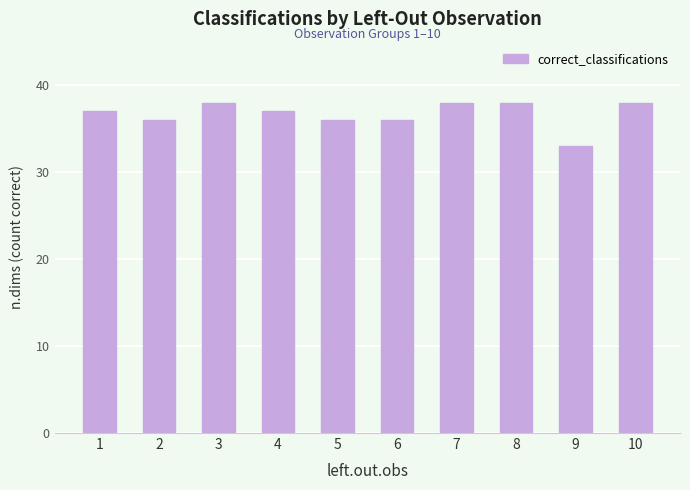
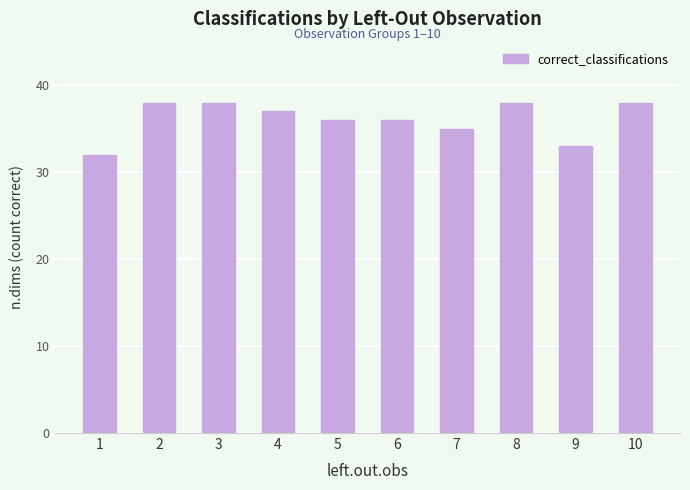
  {
-   "1": 37,
-   "2": 36,
+   "1": 32,
+   "2": 38,
    "3": 38,
    "4": 37,
    "5": 36,
    "6": 36,
-   "7": 38,
+   "7": 35,
    "8": 38,
    "9": 33,
    "10": 38
  }
